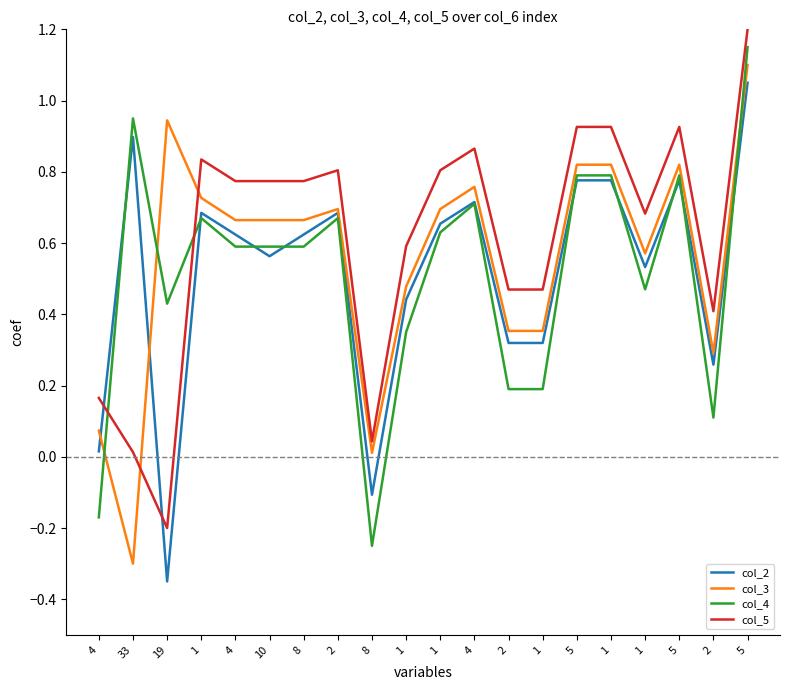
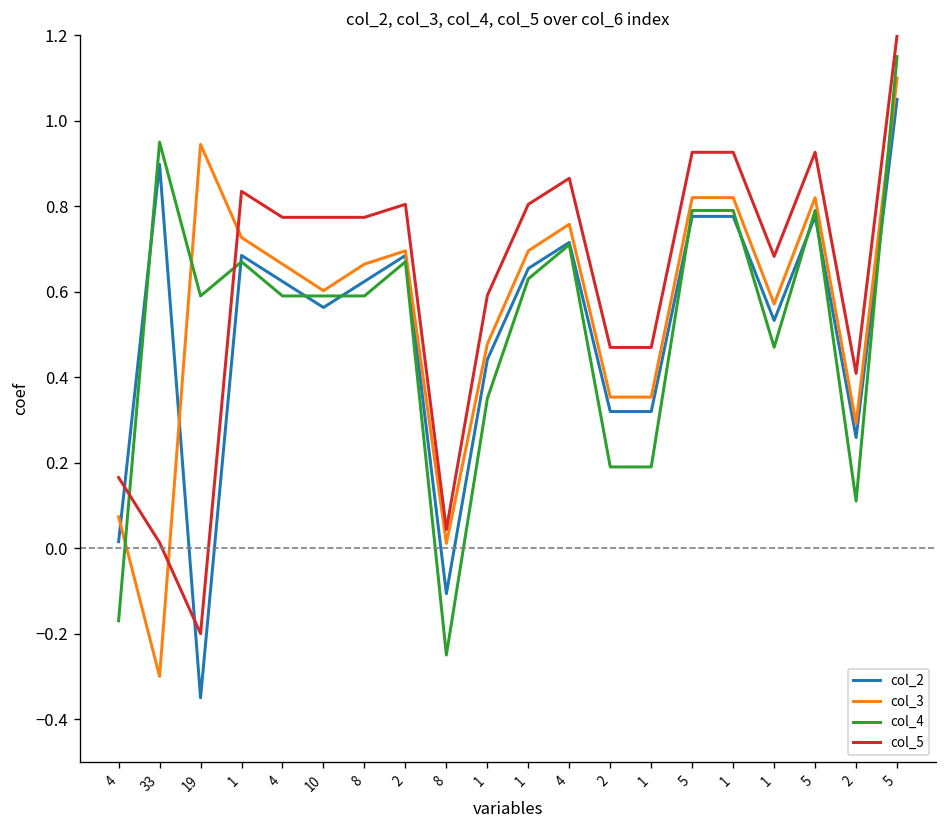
  {
    "col_2": {
      "33": 0.90,
      "19": -0.35,
      "10": 0.56
    },
    "col_3": {
      "33": -0.30,
      "19": 0.94,
-     "10": 0.66
+     "10": 0.60
    },
    "col_4": {
      "33": 0.95,
-     "19": 0.43,
+     "19": 0.59,
      "10": 0.59
    },
    "col_5": {
      "33": 0.01,
      "19": -0.20,
      "10": 0.77
    }
  }
